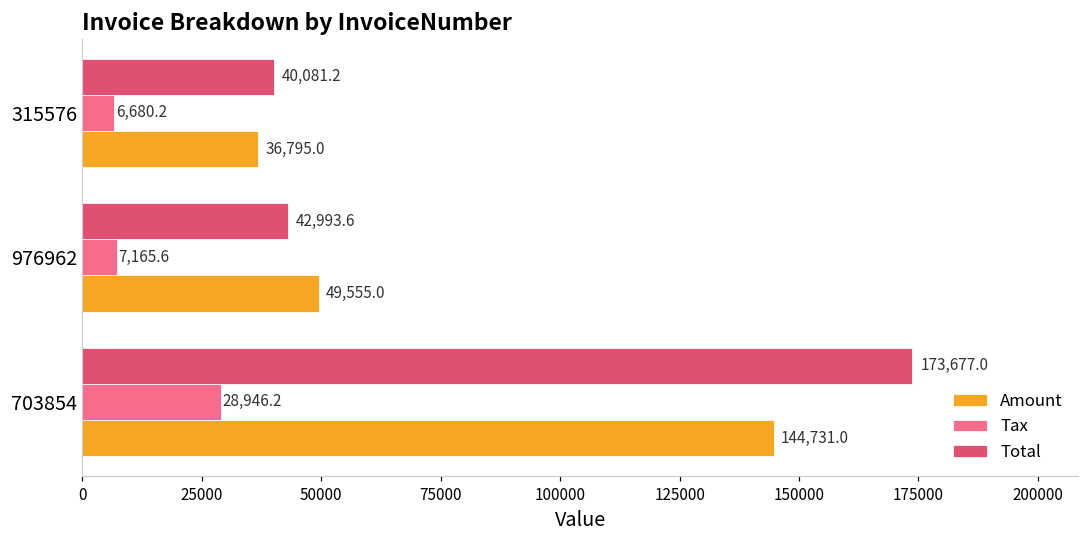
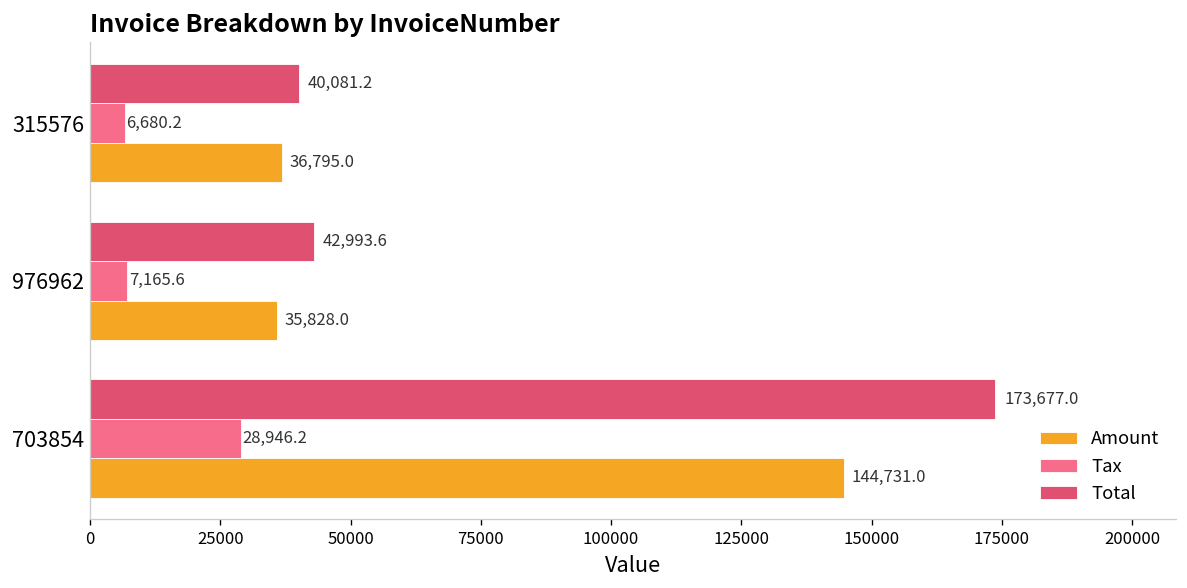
  {
    "Amount": {
      "315576": "36,795.0",
-     "976962": "49,555.0",
+     "976962": "35,828.0",
      "703854": "144,731.0"
    }
  }
